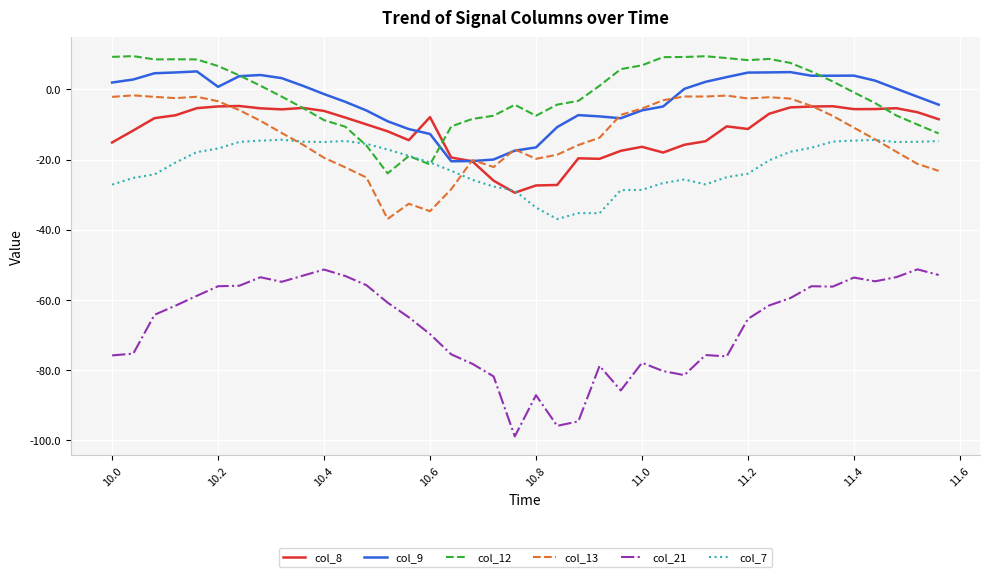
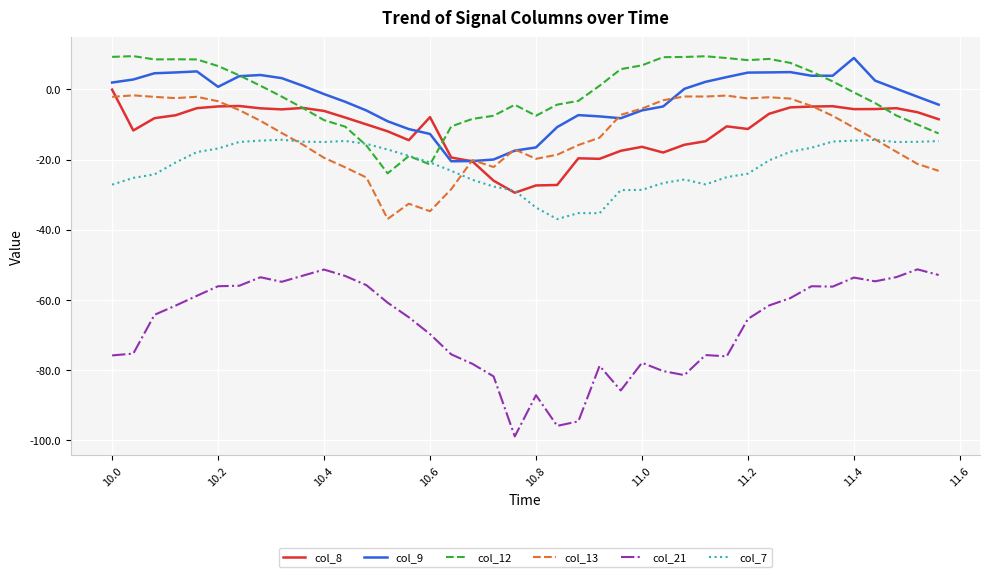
  {
    "col_8": {
-     "10.0": -15,
+     "10.0": 0,
      "10.2": -5,
      "10.4": -6,
      "10.6": -8,
      "10.8": -27,
      "11.0": -16,
      "11.2": -11,
      "11.4": -6
    },
    "col_9": {
      "10.0": 2,
      "10.2": 1,
      "10.4": -1,
      "10.6": -13,
      "10.8": -17,
      "11.2": 5,
-     "11.4": 4
+     "11.4": 9
    },
    "col_12": {
      "10.0": 9,
      "10.2": 7,
      "10.4": -9,
      "10.8": -8,
      "11.0": 7,
      "11.2": 8,
      "11.4": -1
    },
    "col_13": {
      "10.0": -2,
      "10.2": -3,
      "10.4": -20,
      "10.6": -35,
      "10.8": -20,
      "11.2": -3,
      "11.4": -11
    },
    "col_21": {
      "10.0": -76,
      "10.2": -56,
      "10.4": -51,
      "10.6": -70,
      "10.8": -87,
      "11.0": -78,
      "11.2": -65,
      "11.4": -54
    },
    "col_7": {
      "10.0": -27,
      "10.2": -17,
      "10.4": -15,
      "10.8": -34,
      "11.0": -29,
      "11.2": -24,
      "11.4": -15
    }
  }
